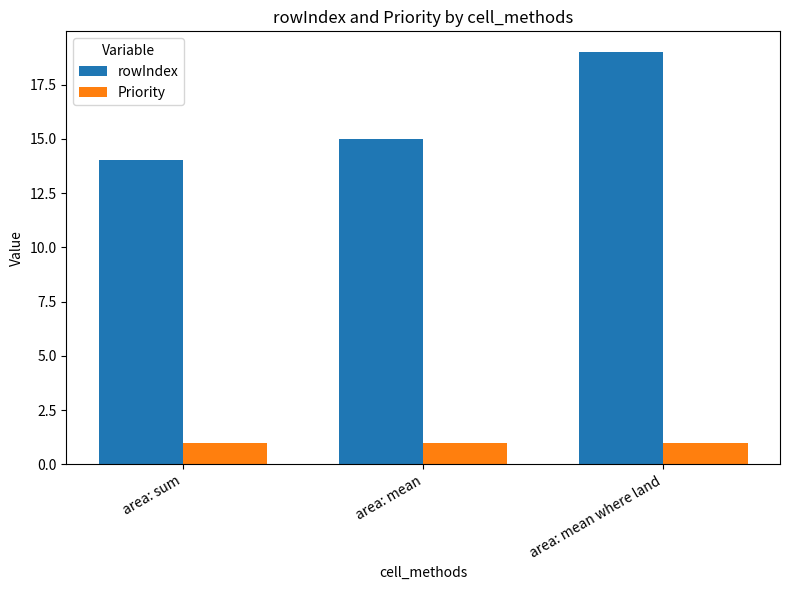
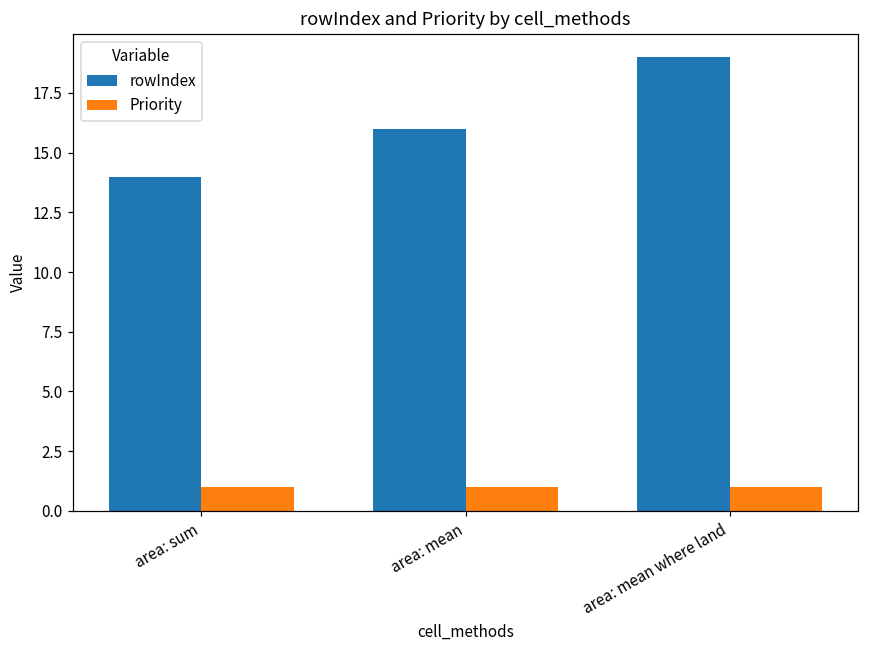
  {
    "rowIndex": {
      "area: sum": 14,
-     "area: mean": 15,
+     "area: mean": 16,
      "area: mean where land": 19
    },
    "Priority": {
      "area: sum": 1,
      "area: mean": 1,
      "area: mean where land": 1
    }
  }
